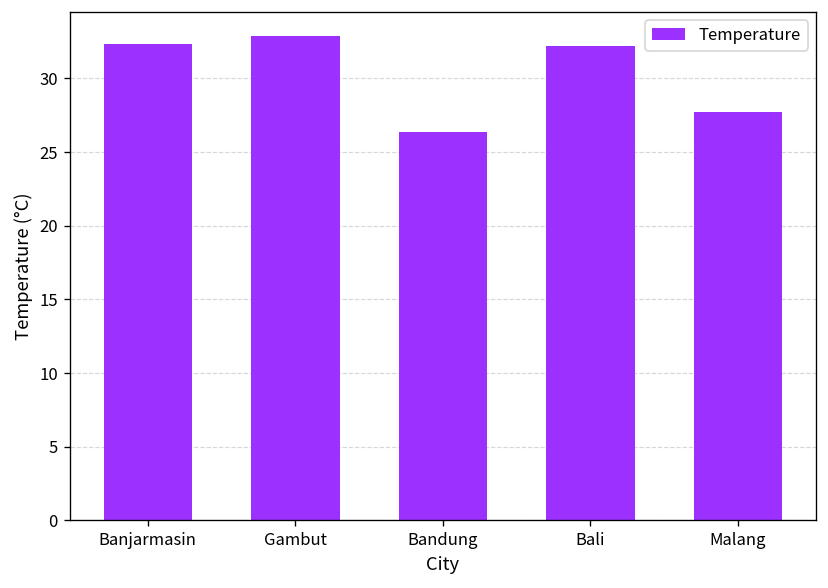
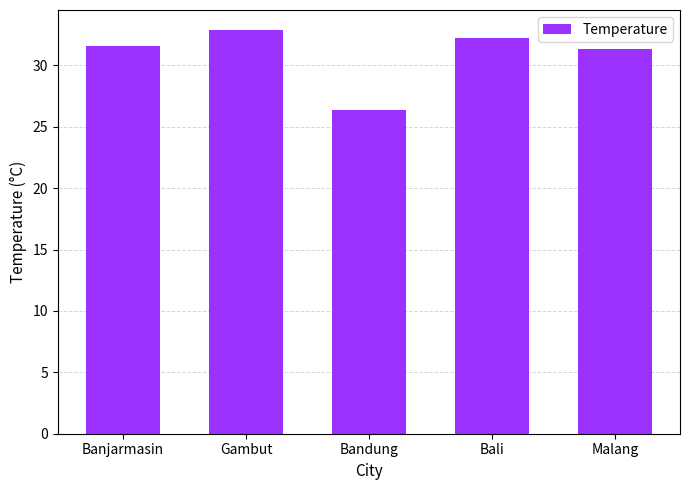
  {
-   "Banjarmasin": 32.3,
+   "Banjarmasin": 31.6,
    "Gambut": 32.9,
    "Bandung": 26.4,
    "Bali": 32.2,
-   "Malang": 27.7
+   "Malang": 31.4
  }
